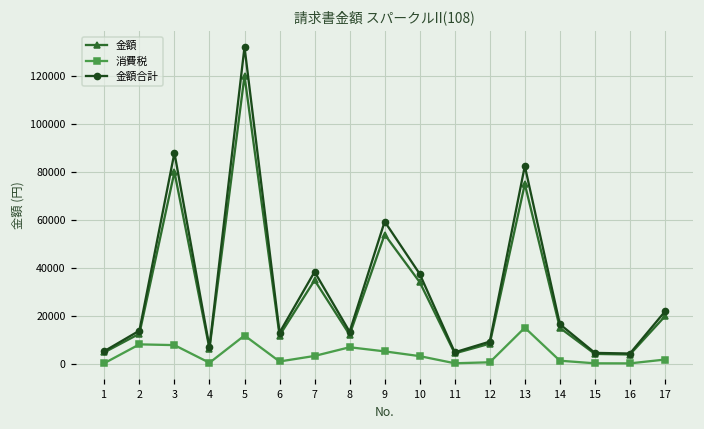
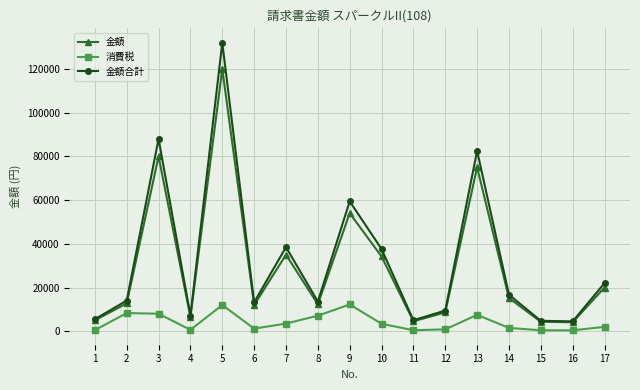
  {
    "消費税": {
      "1": 1000,
      "2": 8000,
      "3": 8000,
      "4": 1000,
      "5": 12000,
      "6": 1000,
      "7": 4000,
      "8": 7000,
-     "9": 5000,
+     "9": 12000,
      "10": 3000,
      "11": 0,
      "12": 1000,
-     "13": 15000,
+     "13": 8000,
      "14": 2000,
      "15": 0,
      "16": 0,
      "17": 2000
    }
  }
